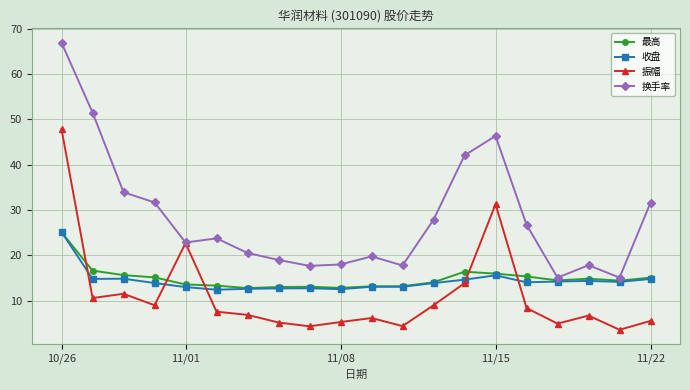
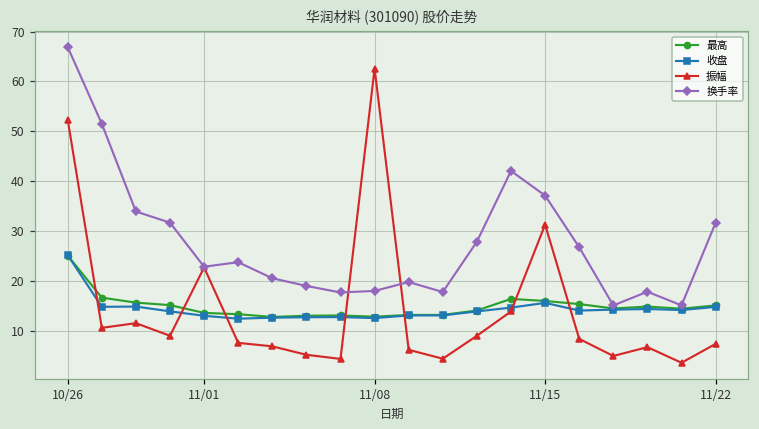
  {
    "最高": {
      "11/01": 14
    },
    "收盘": {
      "11/01": 13
    },
    "振幅": {
-     "10/26": 48,
-     "11/08": 5,
+     "10/26": 52,
+     "11/08": 63,
      "11/15": 31,
-     "11/22": 6
+     "11/22": 7
    },
    "换手率": {
      "10/26": 67,
      "11/08": 18,
-     "11/15": 46,
+     "11/15": 37,
      "11/22": 32
    }
  }
